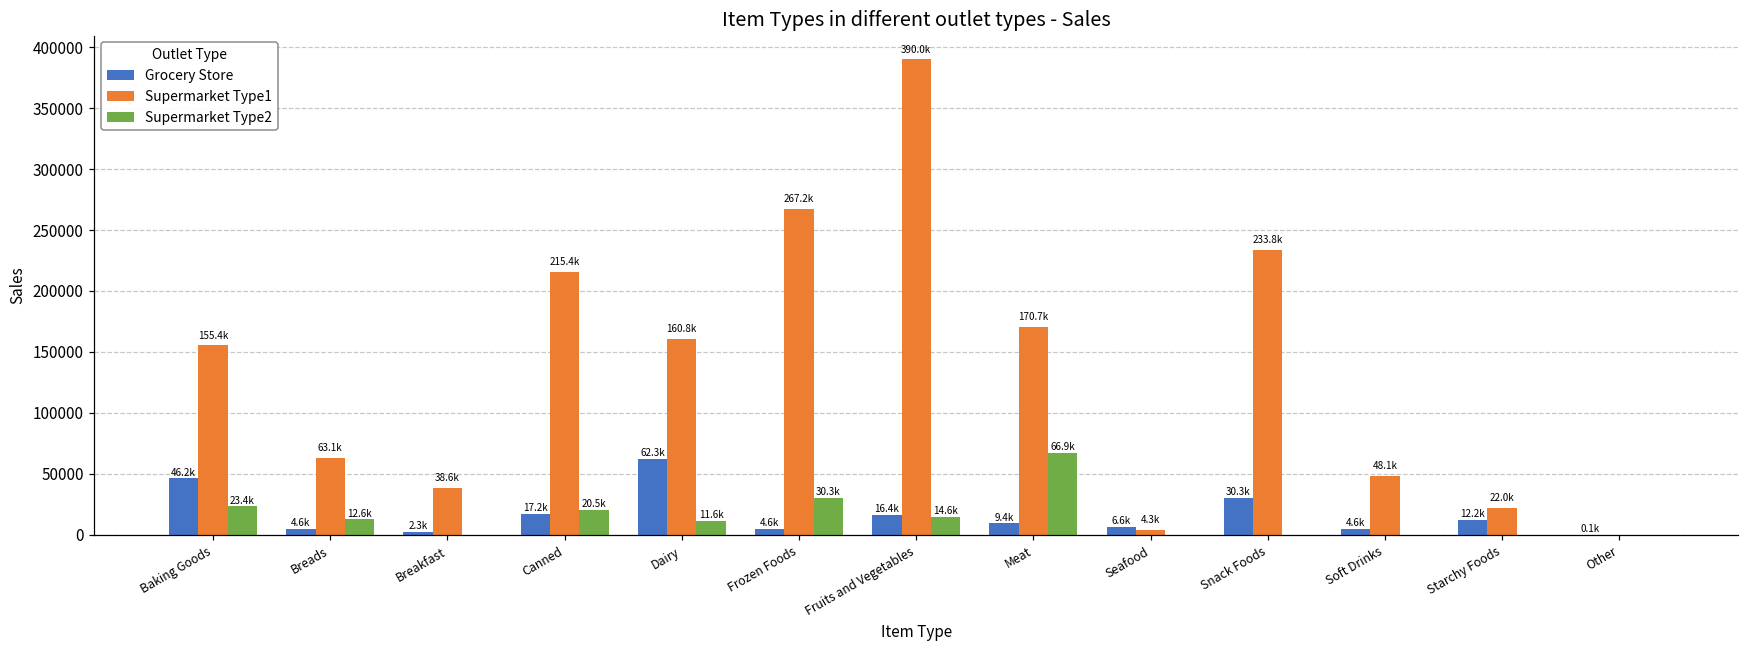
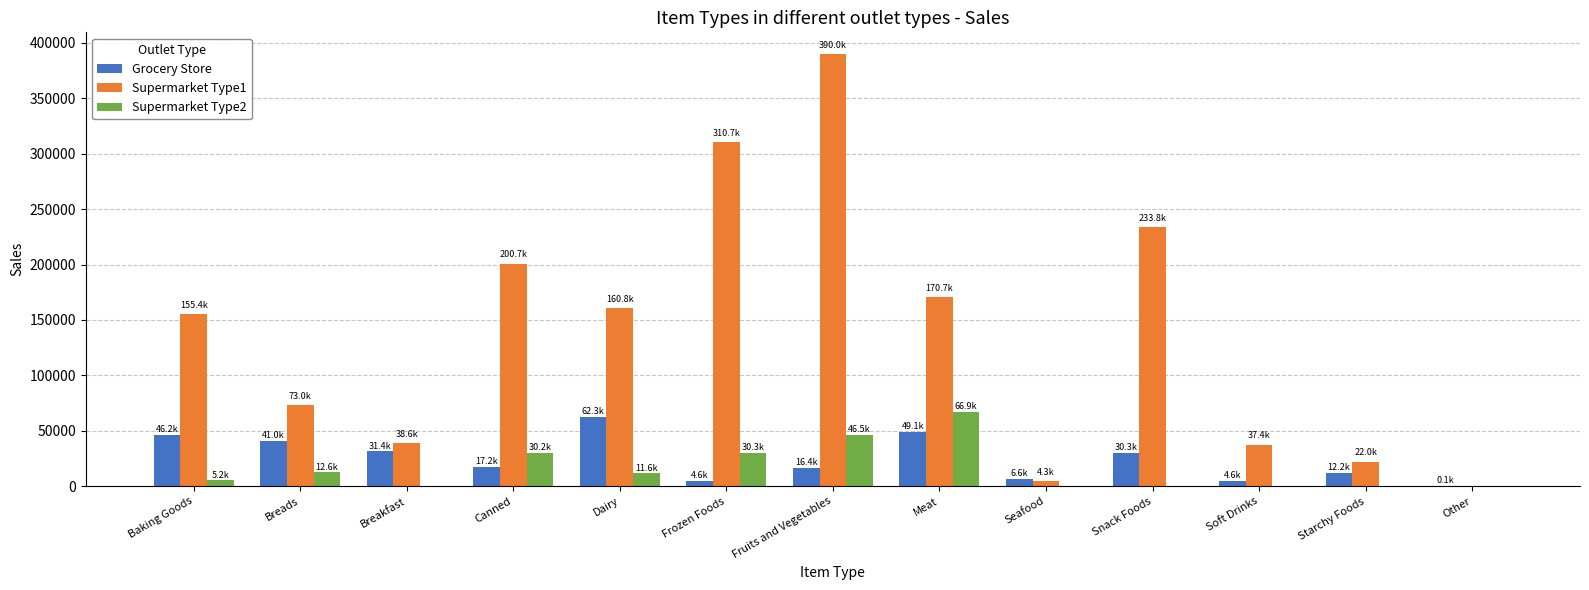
  {
    "Grocery Store": {
      "Baking Goods": "46.2k",
-     "Breads": "4.6k",
-     "Breakfast": "2.3k",
+     "Breads": "41.0k",
+     "Breakfast": "31.4k",
      "Canned": "17.2k",
      "Dairy": "62.3k",
      "Frozen Foods": "4.6k",
      "Fruits and Vegetables": "16.4k",
-     "Meat": "9.4k",
+     "Meat": "49.1k",
      "Seafood": "6.6k",
      "Snack Foods": "30.3k",
      "Soft Drinks": "4.6k",
      "Starchy Foods": "12.2k",
      "Other": "0.1k"
    },
    "Supermarket Type1": {
      "Baking Goods": "155.4k",
-     "Breads": "63.1k",
+     "Breads": "73.0k",
      "Breakfast": "38.6k",
-     "Canned": "215.4k",
+     "Canned": "200.7k",
      "Dairy": "160.8k",
-     "Frozen Foods": "267.2k",
+     "Frozen Foods": "310.7k",
      "Fruits and Vegetables": "390.0k",
      "Meat": "170.7k",
      "Seafood": "4.3k",
      "Snack Foods": "233.8k",
-     "Soft Drinks": "48.1k",
+     "Soft Drinks": "37.4k",
      "Starchy Foods": "22.0k"
    },
    "Supermarket Type2": {
-     "Baking Goods": "23.4k",
+     "Baking Goods": "5.2k",
      "Breads": "12.6k",
-     "Canned": "20.5k",
+     "Canned": "30.2k",
      "Dairy": "11.6k",
      "Frozen Foods": "30.3k",
-     "Fruits and Vegetables": "14.6k",
+     "Fruits and Vegetables": "46.5k",
      "Meat": "66.9k"
    }
  }
